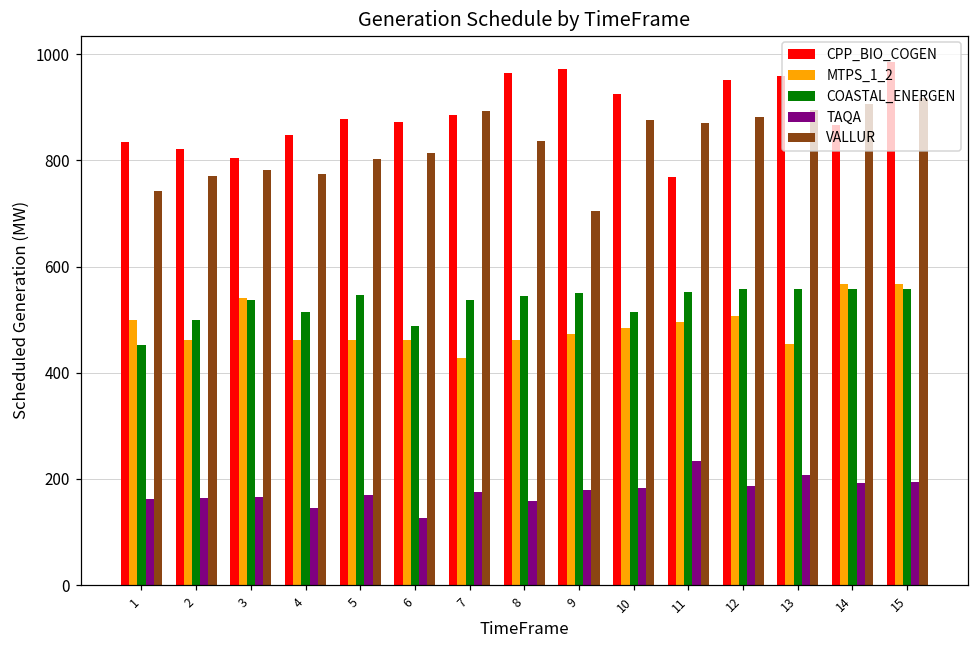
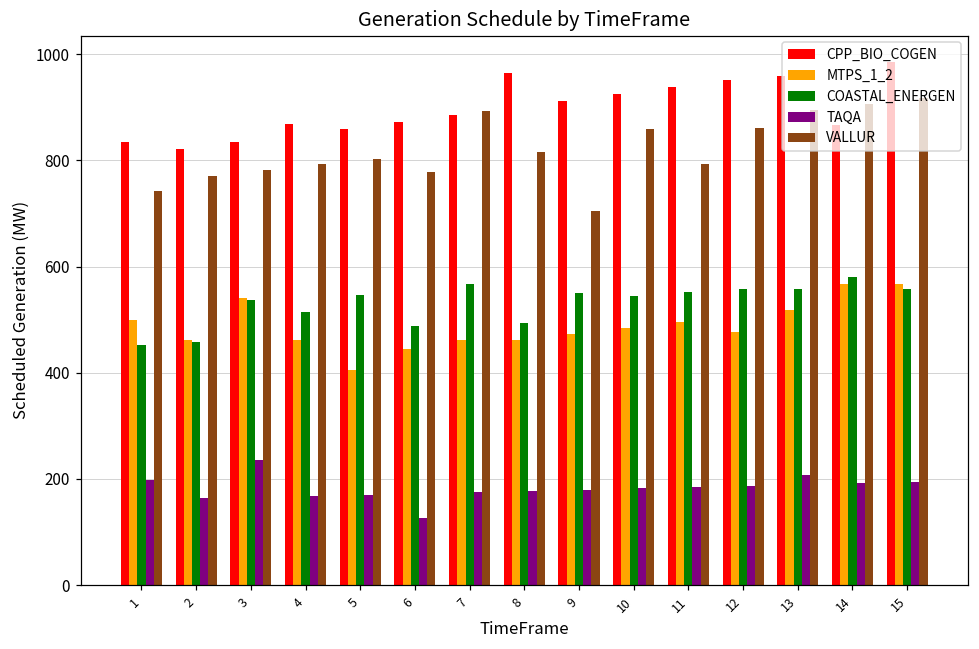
  {
    "CPP_BIO_COGEN": {
      "1": 830,
      "2": 820,
-     "3": 810,
-     "4": 850,
-     "5": 880,
+     "3": 830,
+     "4": 870,
+     "5": 860,
      "6": 870,
      "7": 890,
      "8": 960,
-     "9": 970,
+     "9": 910,
      "10": 930,
-     "11": 770,
+     "11": 940,
      "12": 950,
      "13": 960
    },
    "MTPS_1_2": {
      "1": 500,
      "2": 460,
      "3": 540,
      "4": 460,
-     "5": 460,
-     "6": 460,
-     "7": 430,
+     "5": 410,
+     "6": 440,
+     "7": 460,
      "8": 460,
      "9": 470,
      "10": 480,
      "11": 500,
-     "12": 510,
-     "13": 450,
+     "12": 480,
+     "13": 520,
      "14": 570,
      "15": 570
    },
    "COASTAL_ENERGEN": {
      "1": 450,
-     "2": 500,
+     "2": 460,
      "3": 540,
      "4": 510,
      "5": 550,
      "6": 490,
-     "7": 540,
-     "8": 540,
+     "7": 570,
+     "8": 490,
      "9": 550,
-     "10": 510,
+     "10": 540,
      "11": 550,
      "12": 560,
      "13": 560,
-     "14": 560,
+     "14": 580,
      "15": 560
    },
    "TAQA": {
-     "1": 160,
+     "1": 200,
      "2": 160,
-     "3": 170,
-     "4": 140,
+     "3": 240,
+     "4": 170,
      "5": 170,
      "6": 130,
      "7": 180,
-     "8": 160,
+     "8": 180,
      "9": 180,
      "10": 180,
-     "11": 230,
+     "11": 180,
      "12": 190,
      "13": 210,
      "14": 190,
      "15": 190
    },
    "VALLUR": {
      "1": 740,
      "2": 770,
      "3": 780,
-     "4": 770,
+     "4": 790,
      "5": 800,
-     "6": 810,
+     "6": 780,
      "7": 890,
-     "8": 840,
+     "8": 820,
      "9": 700,
-     "10": 880,
-     "11": 870,
-     "12": 880
+     "10": 860,
+     "11": 790,
+     "12": 860
    }
  }
